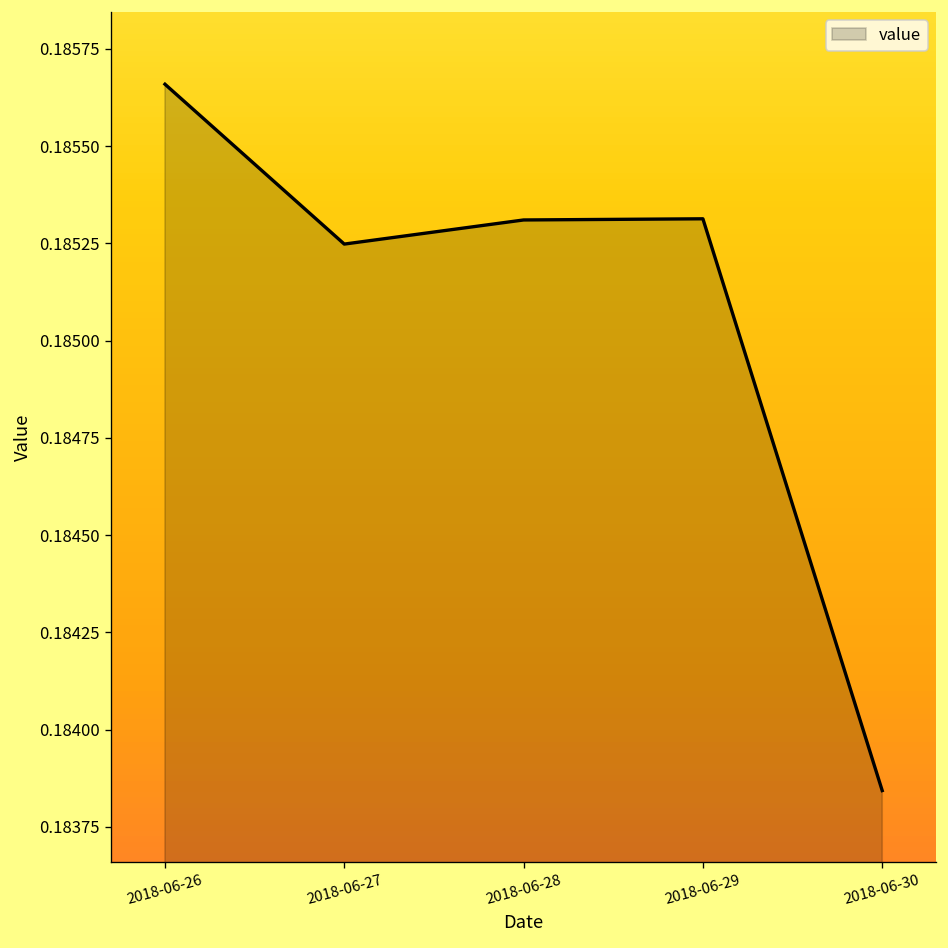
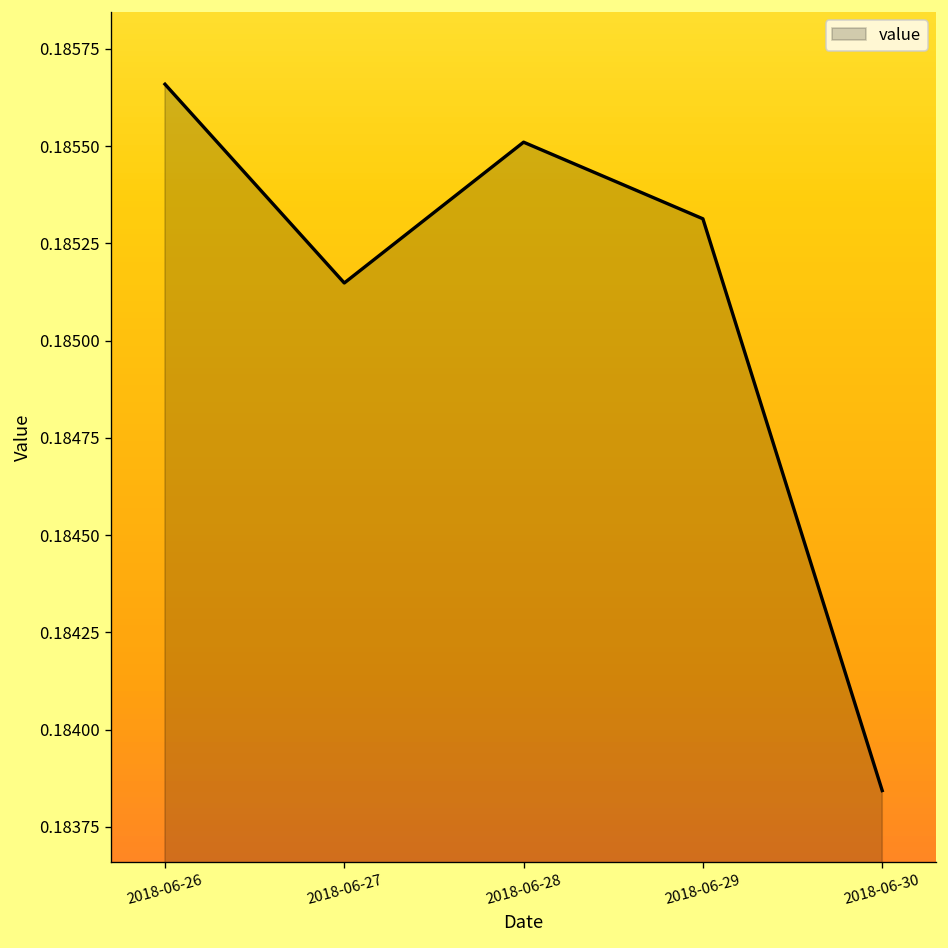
  {
    "2018-06-26": 0.18566,
-   "2018-06-27": 0.18525,
-   "2018-06-28": 0.18531,
+   "2018-06-27": 0.18515,
+   "2018-06-28": 0.18551,
    "2018-06-29": 0.18531,
    "2018-06-30": 0.18384
  }
